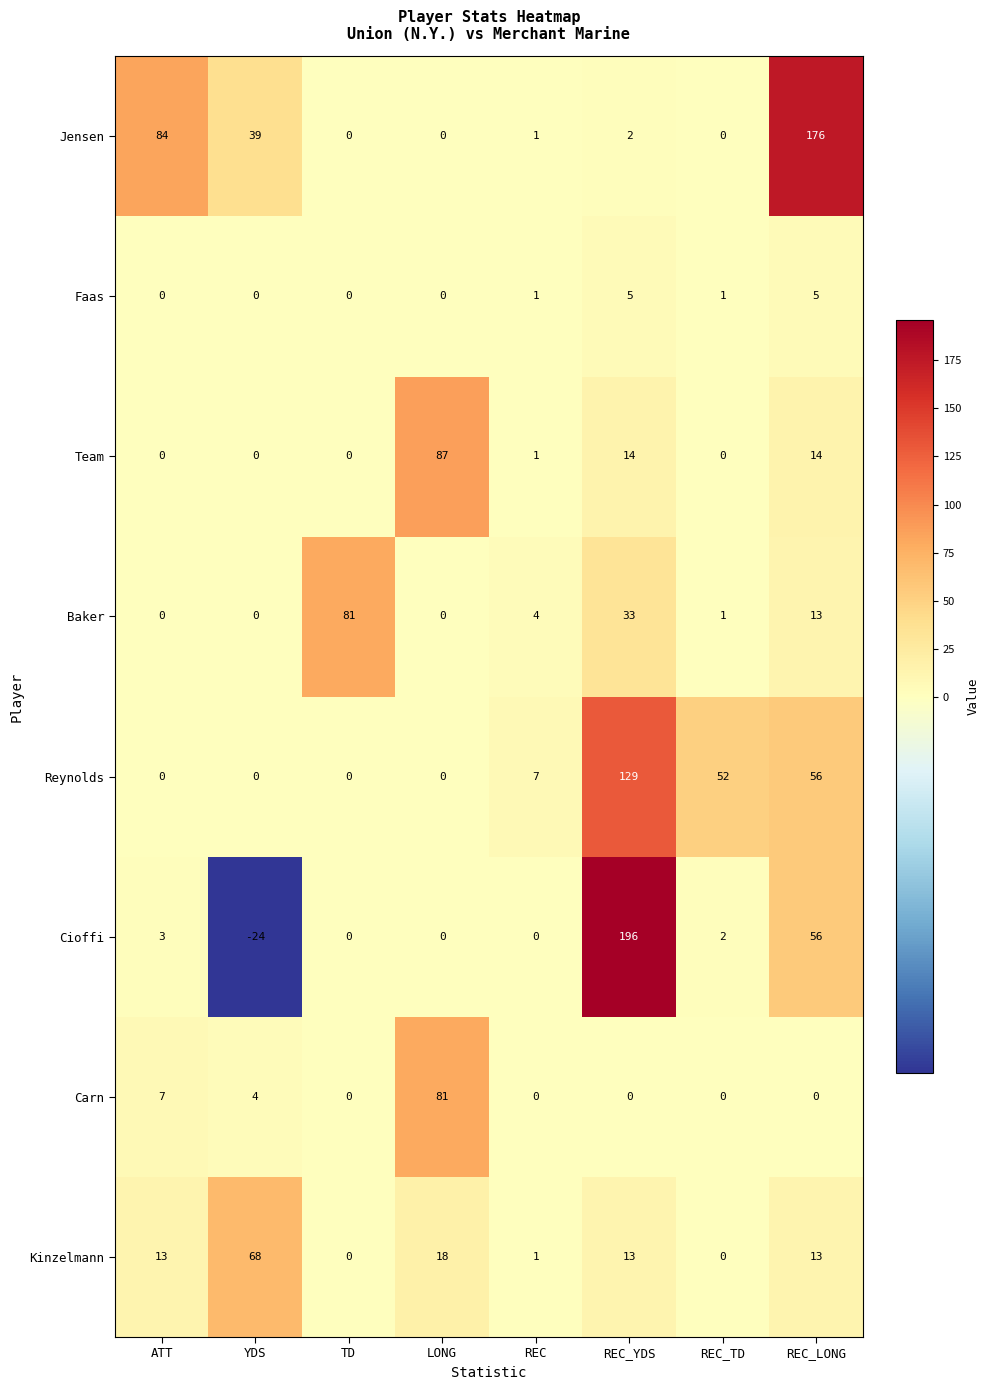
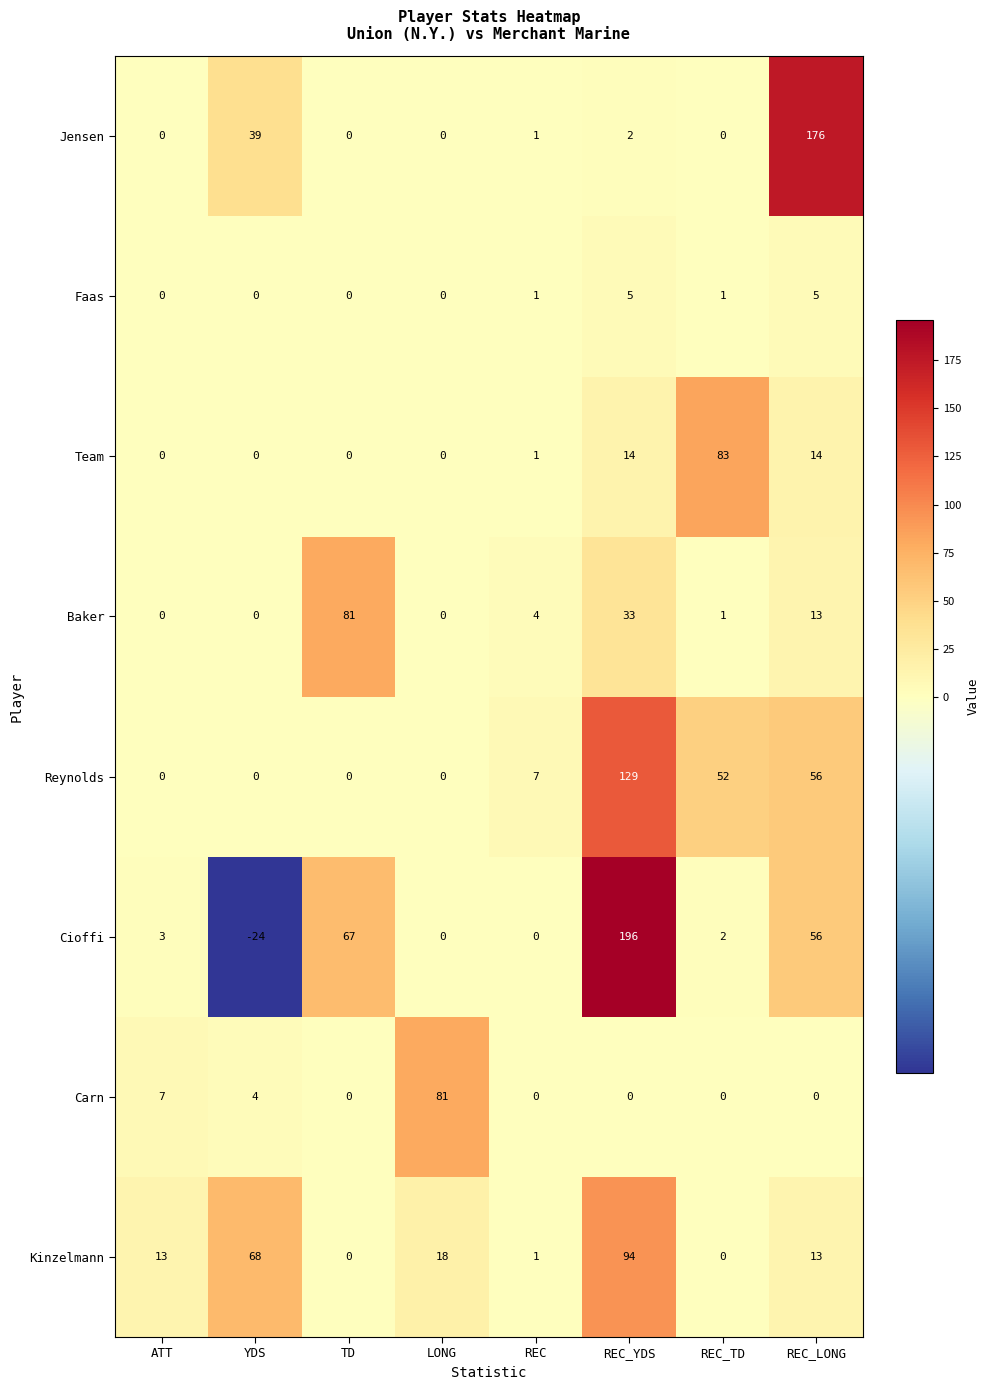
  {
    "Jensen": {
-     "ATT": 84,
+     "ATT": 0,
      "YDS": 39,
      "TD": 0,
      "LONG": 0,
      "REC": 1,
      "REC_YDS": 2,
      "REC_TD": 0,
      "REC_LONG": 176
    },
    "Faas": {
      "ATT": 0,
      "YDS": 0,
      "TD": 0,
      "LONG": 0,
      "REC": 1,
      "REC_YDS": 5,
      "REC_TD": 1,
      "REC_LONG": 5
    },
    "Team": {
      "ATT": 0,
      "YDS": 0,
      "TD": 0,
-     "LONG": 87,
+     "LONG": 0,
      "REC": 1,
      "REC_YDS": 14,
-     "REC_TD": 0,
+     "REC_TD": 83,
      "REC_LONG": 14
    },
    "Baker": {
      "ATT": 0,
      "YDS": 0,
      "TD": 81,
      "LONG": 0,
      "REC": 4,
      "REC_YDS": 33,
      "REC_TD": 1,
      "REC_LONG": 13
    },
    "Reynolds": {
      "ATT": 0,
      "YDS": 0,
      "TD": 0,
      "LONG": 0,
      "REC": 7,
      "REC_YDS": 129,
      "REC_TD": 52,
      "REC_LONG": 56
    },
    "Cioffi": {
      "ATT": 3,
      "YDS": -24,
-     "TD": 0,
+     "TD": 67,
      "LONG": 0,
      "REC": 0,
      "REC_YDS": 196,
      "REC_TD": 2,
      "REC_LONG": 56
    },
    "Carn": {
      "ATT": 7,
      "YDS": 4,
      "TD": 0,
      "LONG": 81,
      "REC": 0,
      "REC_YDS": 0,
      "REC_TD": 0,
      "REC_LONG": 0
    },
    "Kinzelmann": {
      "ATT": 13,
      "YDS": 68,
      "TD": 0,
      "LONG": 18,
      "REC": 1,
-     "REC_YDS": 13,
+     "REC_YDS": 94,
      "REC_TD": 0,
      "REC_LONG": 13
    }
  }
